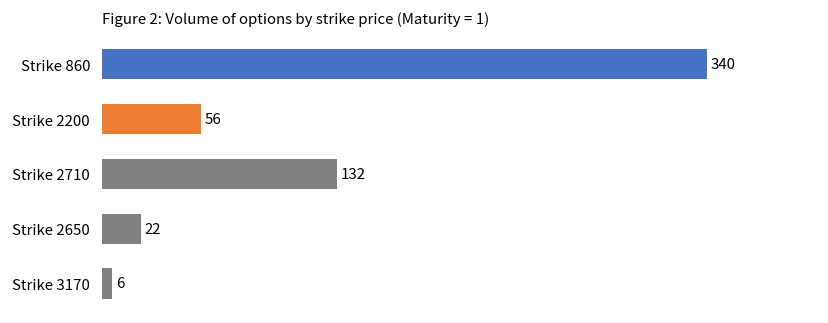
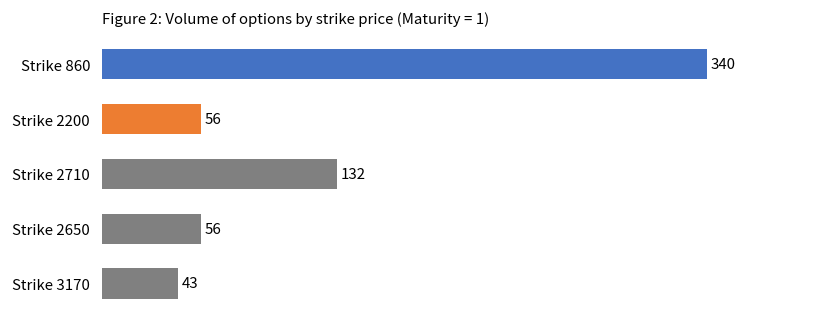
  {
    "Strike 860": 340,
    "Strike 2200": 56,
    "Strike 2710": 132,
-   "Strike 2650": 22,
-   "Strike 3170": 6
+   "Strike 2650": 56,
+   "Strike 3170": 43
  }
